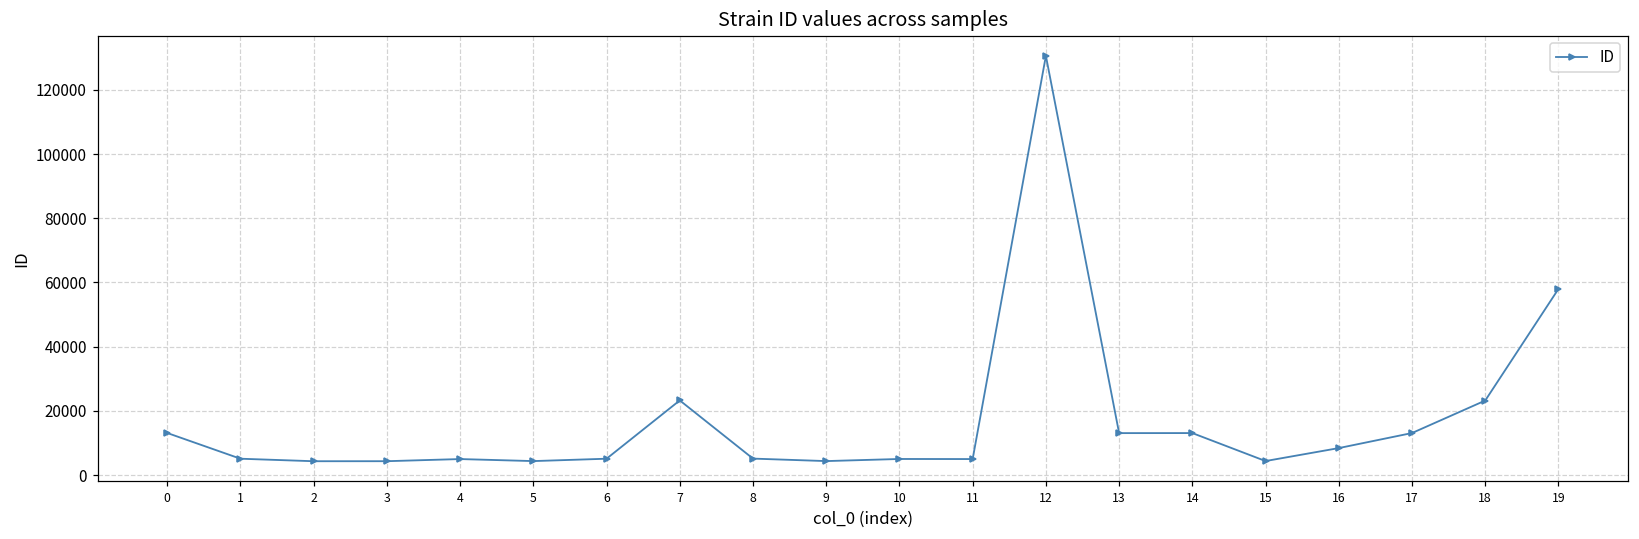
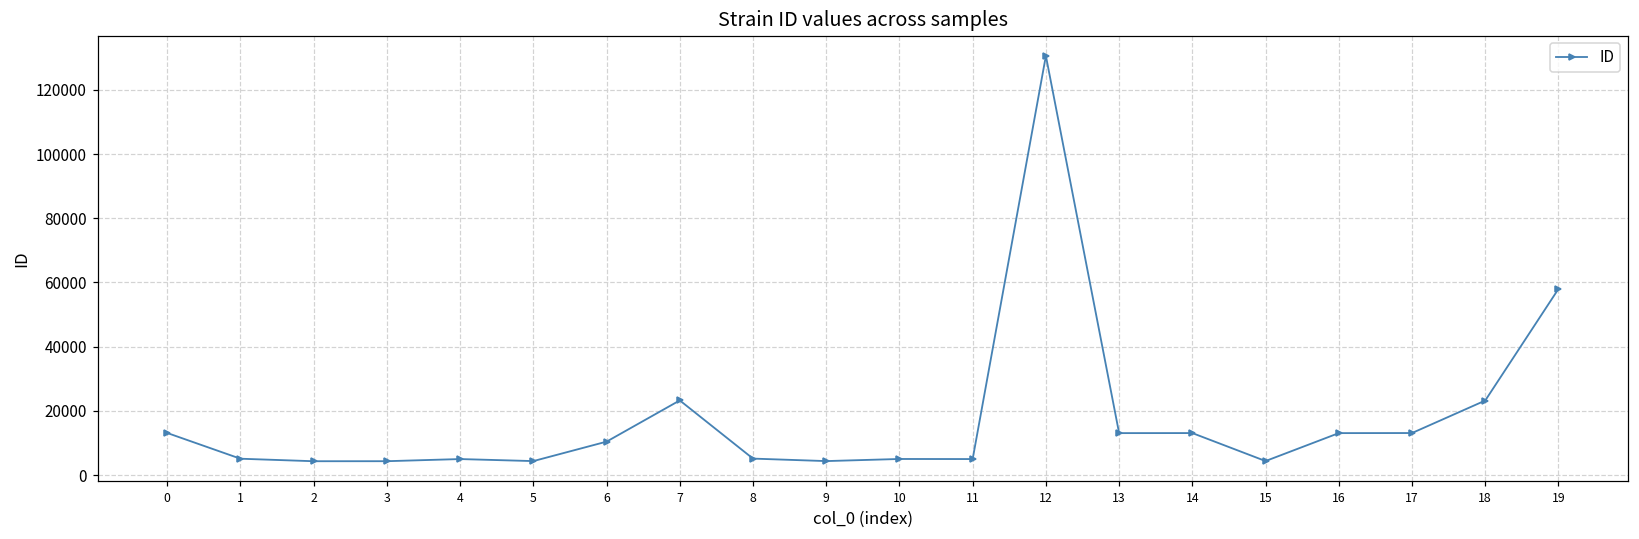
  {
    "0": 13000,
    "1": 5000,
    "2": 4000,
    "3": 4000,
    "4": 5000,
    "5": 4000,
-   "6": 5000,
+   "6": 10000,
    "7": 23000,
    "8": 5000,
    "9": 4000,
    "10": 5000,
    "11": 5000,
    "12": 131000,
    "13": 13000,
    "14": 13000,
    "15": 4000,
-   "16": 8000,
+   "16": 13000,
    "17": 13000,
    "18": 23000,
    "19": 58000
  }
